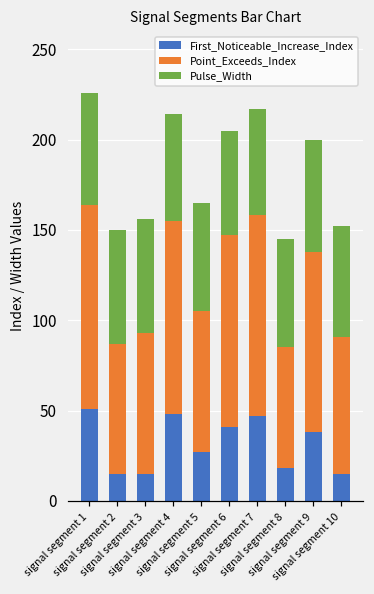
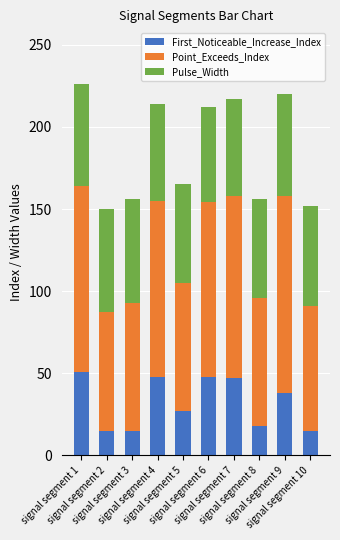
  {
    "First_Noticeable_Increase_Index": {
      "signal segment 1": 51,
      "signal segment 2": 15,
      "signal segment 3": 15,
      "signal segment 4": 48,
      "signal segment 5": 27,
-     "signal segment 6": 41,
+     "signal segment 6": 48,
      "signal segment 7": 47,
      "signal segment 8": 18,
      "signal segment 9": 38,
      "signal segment 10": 15
    },
    "Point_Exceeds_Index": {
      "signal segment 1": 113,
      "signal segment 2": 72,
      "signal segment 3": 78,
      "signal segment 4": 107,
      "signal segment 5": 78,
      "signal segment 6": 106,
      "signal segment 7": 111,
-     "signal segment 8": 67,
-     "signal segment 9": 100,
+     "signal segment 8": 78,
+     "signal segment 9": 120,
      "signal segment 10": 76
    },
    "Pulse_Width": {
      "signal segment 1": 62,
      "signal segment 2": 63,
      "signal segment 3": 63,
      "signal segment 4": 59,
      "signal segment 5": 60,
      "signal segment 6": 58,
      "signal segment 7": 59,
      "signal segment 8": 60,
      "signal segment 9": 62,
      "signal segment 10": 61
    }
  }
